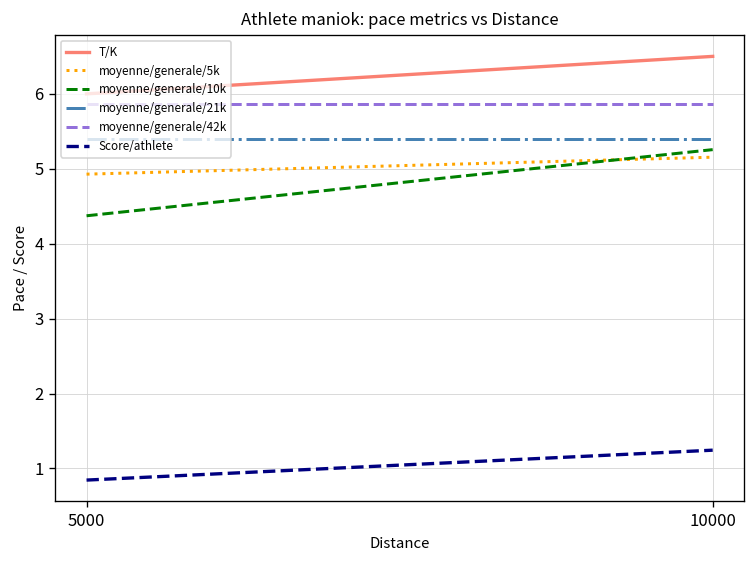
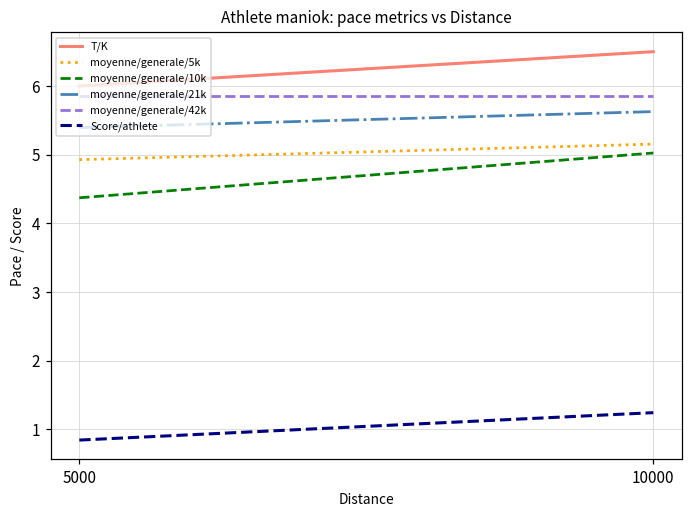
  {
    "T/K": {
      "10000": 6.5
    },
    "moyenne/generale/5k": {
      "5000": 4.9,
      "10000": 5.2
    },
    "moyenne/generale/10k": {
      "5000": 4.4,
-     "10000": 5.3
+     "10000": 5.0
    },
    "moyenne/generale/21k": {
-     "10000": 5.4
+     "10000": 5.6
    },
    "moyenne/generale/42k": {
      "10000": 5.9
    },
    "Score/athlete": {
      "5000": 0.8,
      "10000": 1.2
    }
  }
